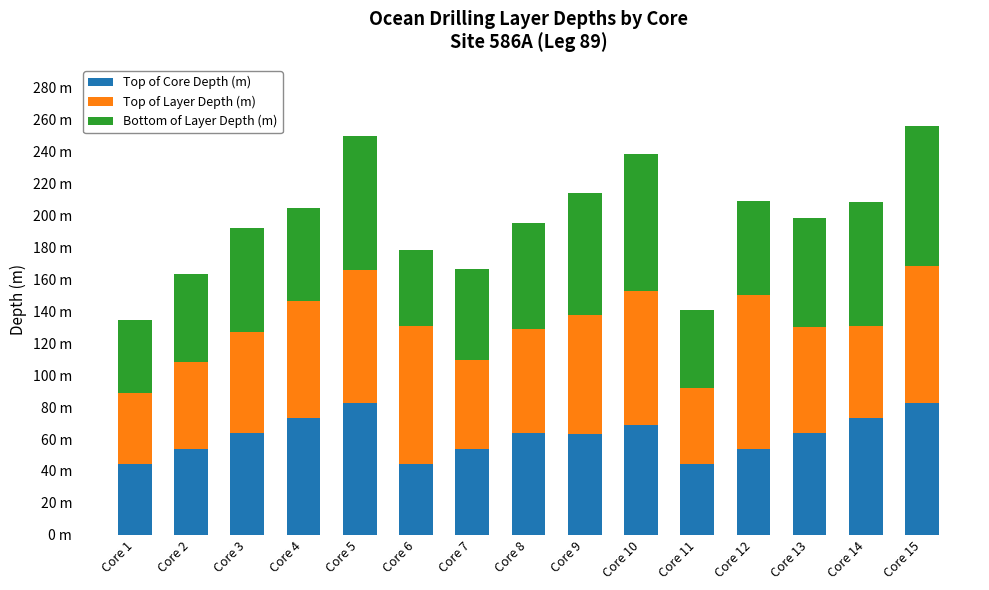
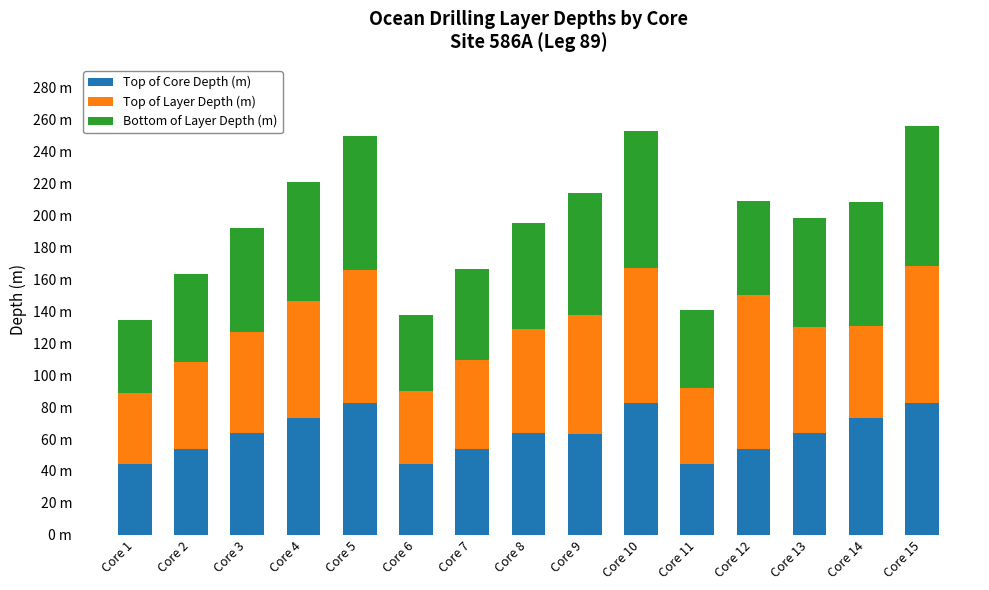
  {
    "Top of Core Depth (m)": {
      "Core 1": "44 m",
      "Core 2": "54 m",
      "Core 3": "64 m",
      "Core 4": "73 m",
      "Core 5": "83 m",
      "Core 6": "44 m",
      "Core 7": "54 m",
      "Core 8": "64 m",
      "Core 9": "63 m",
-     "Core 10": "69 m",
+     "Core 10": "83 m",
      "Core 11": "44 m",
      "Core 12": "54 m",
      "Core 13": "64 m",
      "Core 14": "73 m",
      "Core 15": "83 m"
    },
    "Top of Layer Depth (m)": {
      "Core 1": "44 m",
      "Core 2": "54 m",
      "Core 3": "64 m",
      "Core 4": "73 m",
      "Core 5": "83 m",
-     "Core 6": "87 m",
+     "Core 6": "46 m",
      "Core 7": "56 m",
      "Core 8": "65 m",
      "Core 9": "75 m",
      "Core 10": "84 m",
      "Core 11": "47 m",
      "Core 12": "96 m",
      "Core 13": "67 m",
      "Core 14": "58 m",
      "Core 15": "86 m"
    },
    "Bottom of Layer Depth (m)": {
      "Core 1": "46 m",
      "Core 2": "56 m",
      "Core 3": "65 m",
-     "Core 4": "59 m",
+     "Core 4": "75 m",
      "Core 5": "84 m",
      "Core 6": "47 m",
      "Core 7": "57 m",
      "Core 8": "67 m",
      "Core 9": "76 m",
      "Core 10": "86 m",
      "Core 11": "49 m",
      "Core 12": "59 m",
      "Core 13": "68 m",
      "Core 14": "78 m",
      "Core 15": "87 m"
    }
  }
